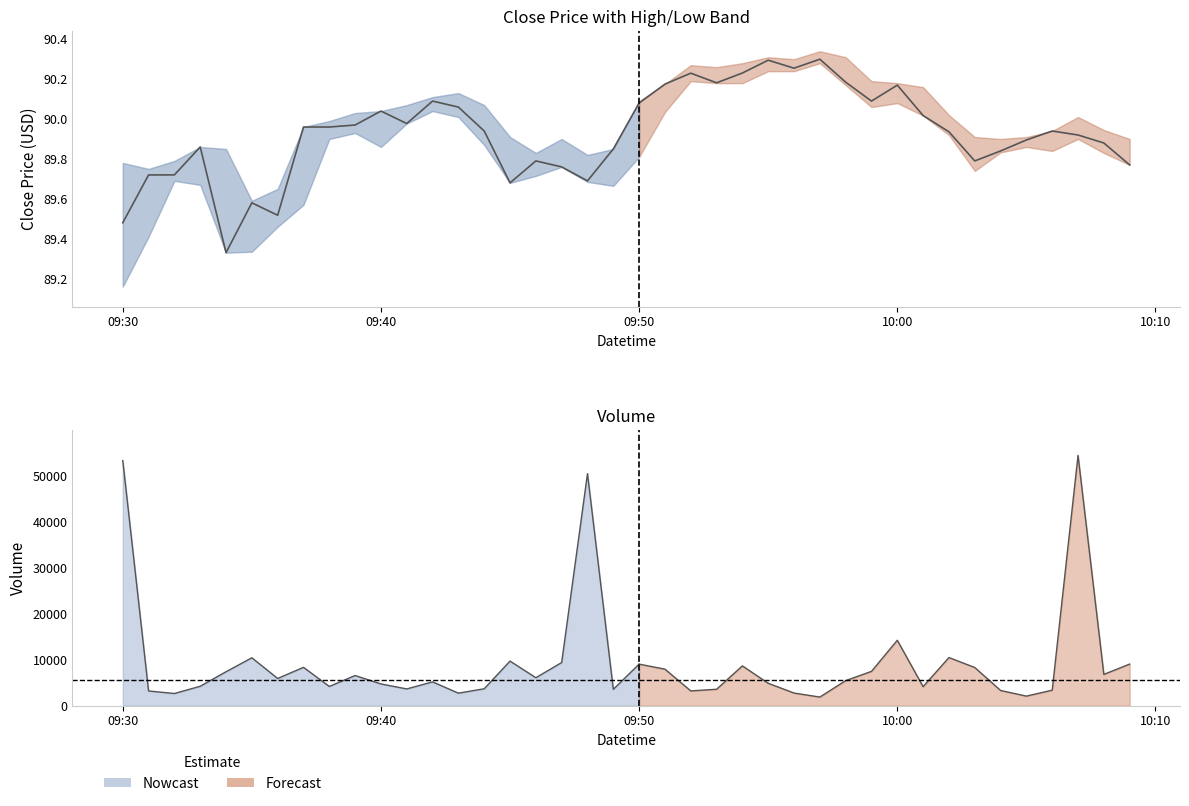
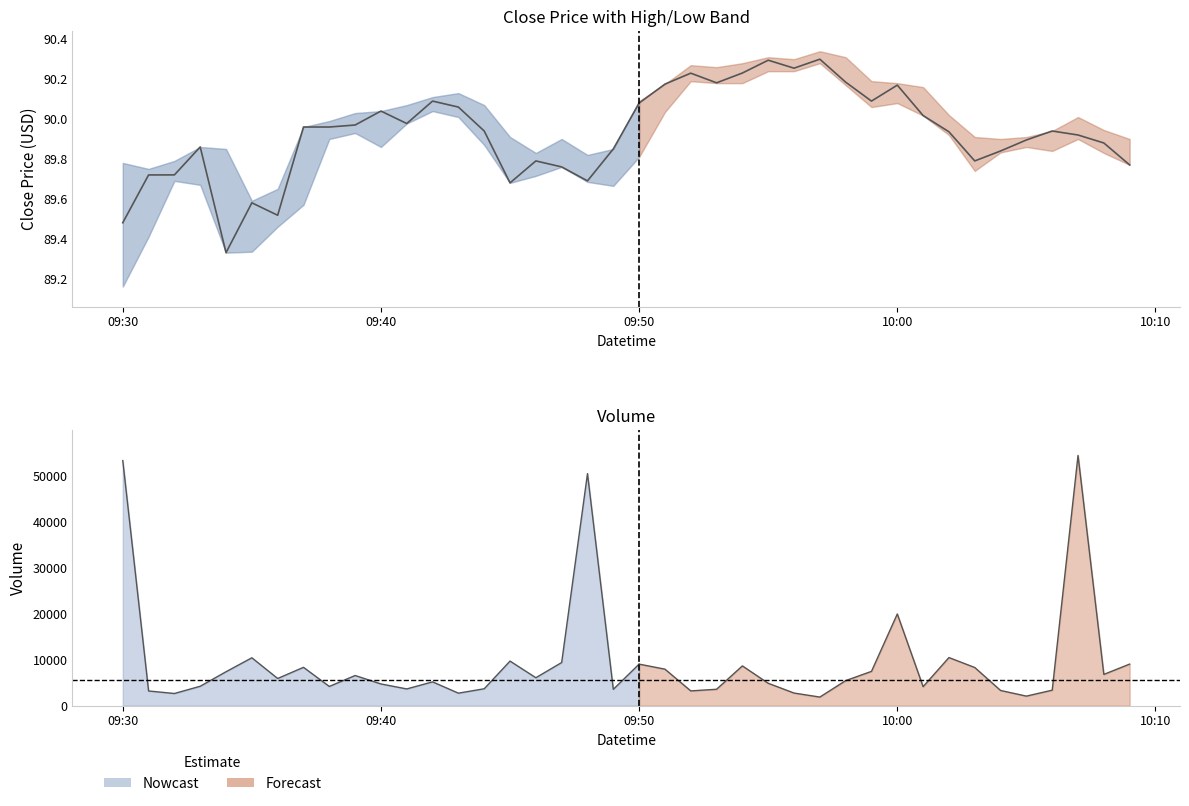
  {
    "Volume": {
      "Nowcast": {
        "09:30": 53000,
        "09:40": 5000
      },
      "Forecast": {
-       "10:00": 14000
+       "10:00": 20000
      }
    }
  }
